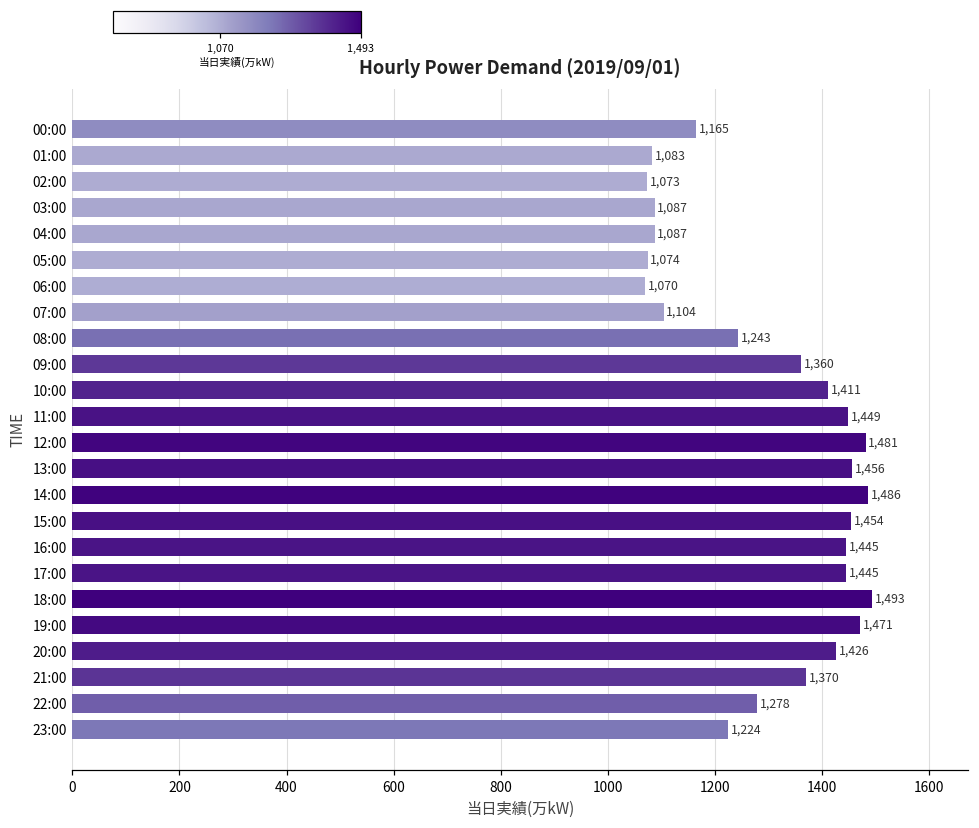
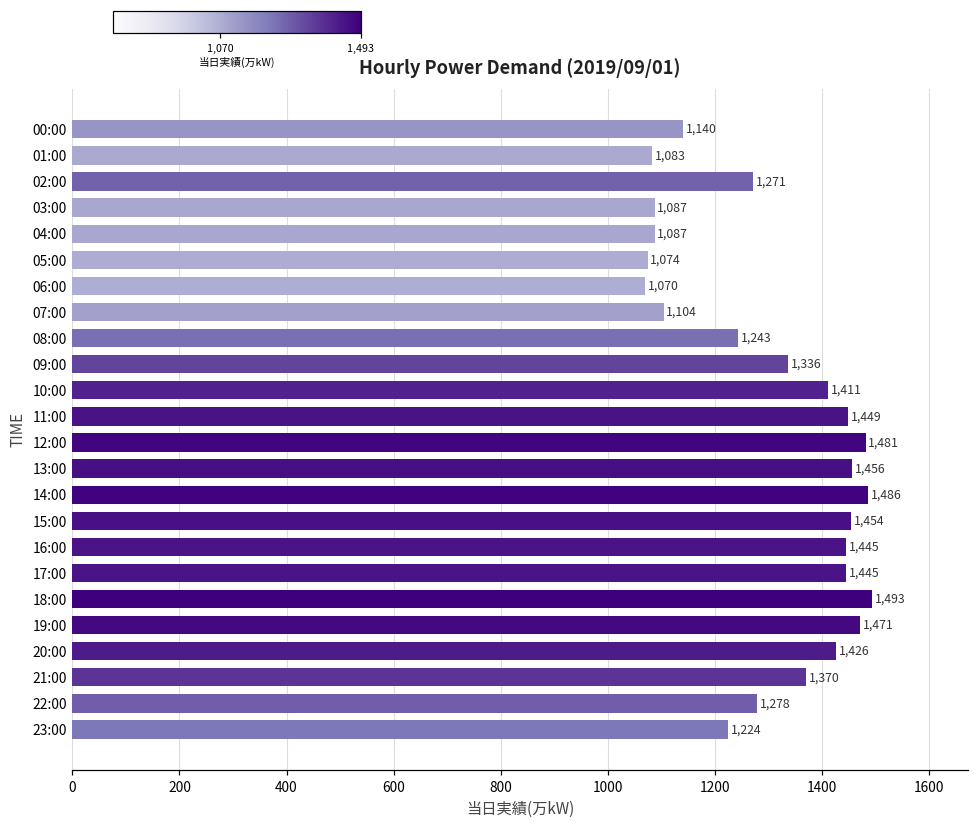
  {
-   "00:00": "1,165",
+   "00:00": "1,140",
    "01:00": "1,083",
-   "02:00": "1,073",
+   "02:00": "1,271",
    "03:00": "1,087",
    "04:00": "1,087",
    "05:00": "1,074",
    "06:00": "1,070",
    "07:00": "1,104",
    "08:00": "1,243",
-   "09:00": "1,360",
+   "09:00": "1,336",
    "10:00": "1,411",
    "11:00": "1,449",
    "12:00": "1,481",
    "13:00": "1,456",
    "14:00": "1,486",
    "15:00": "1,454",
    "16:00": "1,445",
    "17:00": "1,445",
    "18:00": "1,493",
    "19:00": "1,471",
    "20:00": "1,426",
    "21:00": "1,370",
    "22:00": "1,278",
    "23:00": "1,224"
  }
